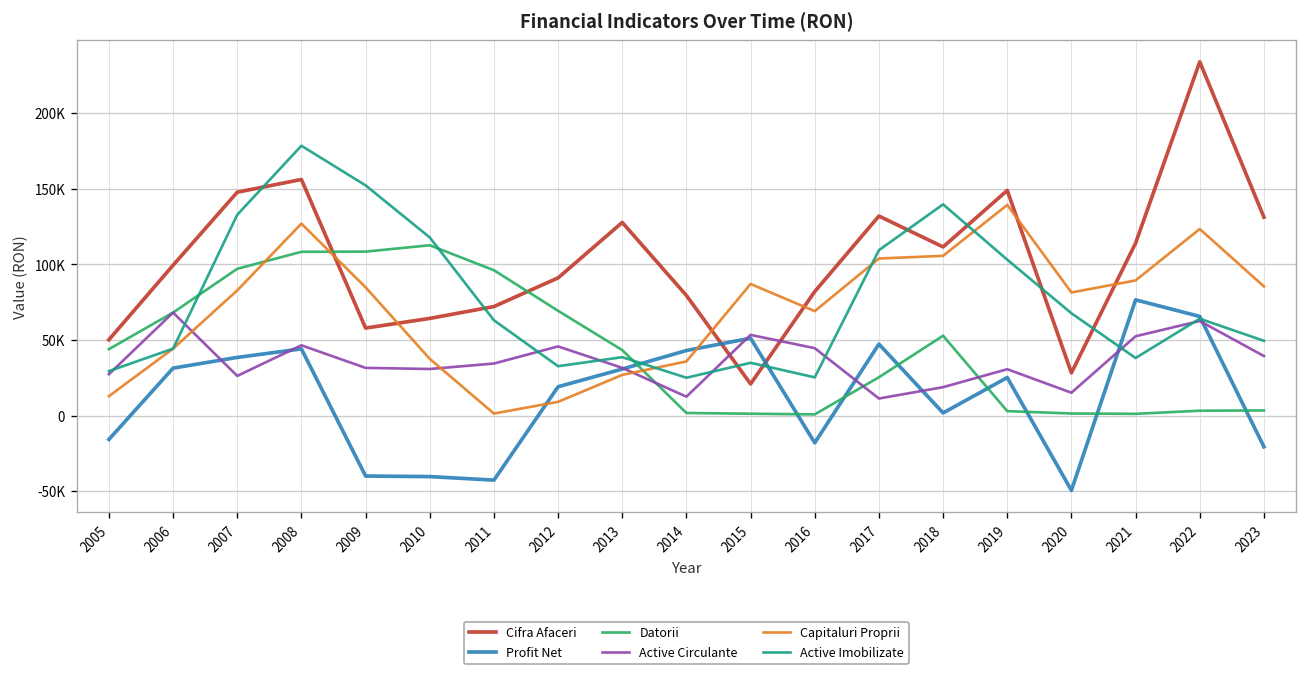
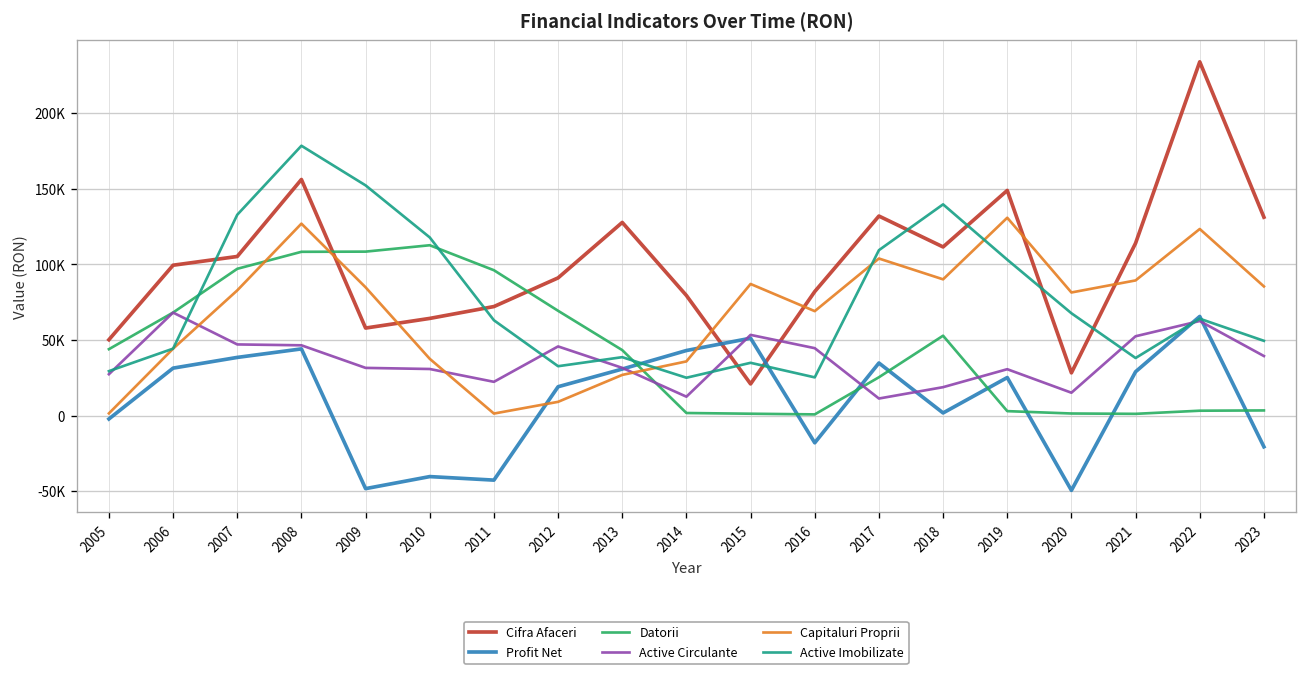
  {
    "Cifra Afaceri": {
      "2005": 50000,
      "2006": 99000,
-     "2007": 148000,
+     "2007": 105000,
      "2008": 156000,
      "2009": 58000,
      "2010": 64000,
      "2011": 72000,
      "2012": 91000,
      "2013": 128000,
      "2014": 79000,
      "2015": 21000,
      "2016": 82000,
      "2017": 132000,
      "2018": 112000,
      "2019": 149000,
      "2020": 28000,
      "2021": 114000,
      "2022": 234000,
      "2023": 131000
    },
    "Profit Net": {
-     "2005": -16000,
+     "2005": -2000,
      "2006": 31000,
      "2007": 38000,
      "2008": 44000,
-     "2009": -40000,
+     "2009": -48000,
      "2010": -40000,
      "2011": -43000,
      "2012": 19000,
      "2014": 43000,
      "2015": 51000,
      "2016": -18000,
-     "2017": 47000,
+     "2017": 35000,
      "2018": 2000,
      "2019": 25000,
      "2020": -49000,
-     "2021": 77000,
+     "2021": 29000,
      "2023": -21000
    },
    "Active Circulante": {
-     "2007": 26000,
+     "2007": 47000,
      "2008": 47000,
      "2009": 32000,
      "2010": 31000,
-     "2011": 34000,
+     "2011": 22000,
      "2012": 46000,
      "2014": 13000,
      "2015": 53000,
      "2016": 45000,
      "2017": 11000,
      "2018": 19000,
      "2019": 31000,
      "2020": 15000,
      "2021": 52000,
      "2023": 39000
    },
    "Capitaluri Proprii": {
-     "2005": 13000,
+     "2005": 1000,
      "2007": 83000,
      "2008": 127000,
      "2009": 85000,
      "2010": 38000,
      "2011": 1000,
      "2012": 9000,
      "2013": 27000,
      "2014": 36000,
      "2015": 87000,
      "2016": 69000,
      "2017": 104000,
-     "2018": 106000,
-     "2019": 139000,
+     "2018": 90000,
+     "2019": 131000,
      "2020": 81000,
      "2021": 89000,
      "2022": 123000,
      "2023": 85000
    }
  }
